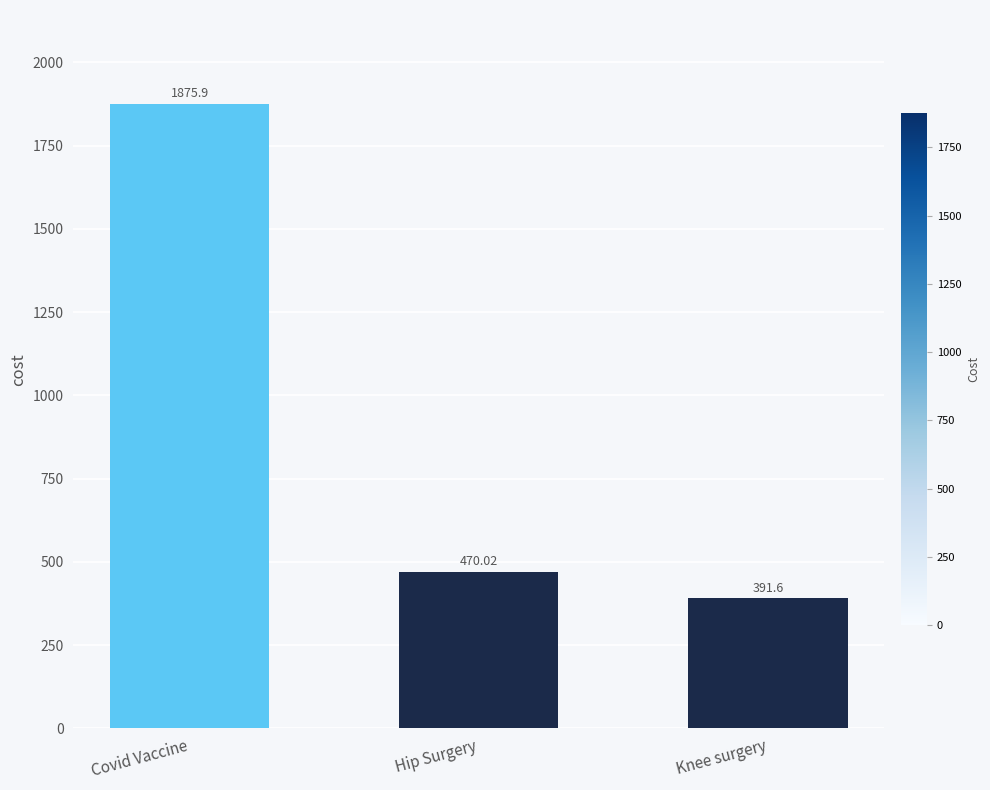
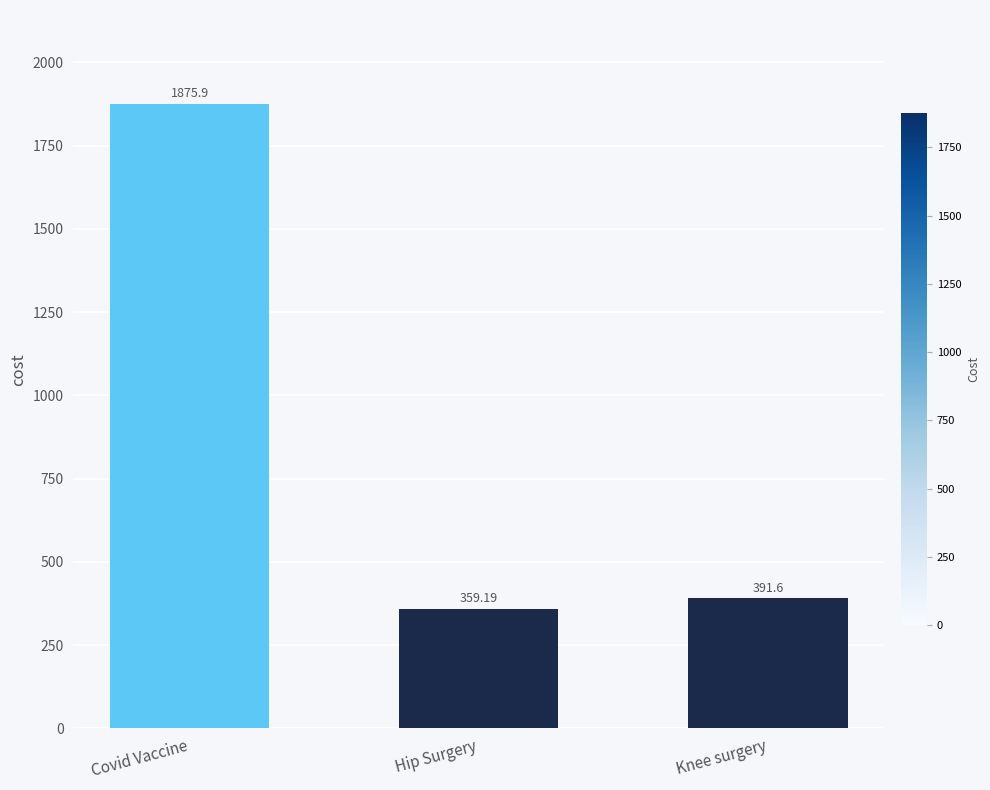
  {
    "Covid Vaccine": 1875.9,
-   "Hip Surgery": 470.02,
+   "Hip Surgery": 359.19,
    "Knee surgery": 391.6
  }
